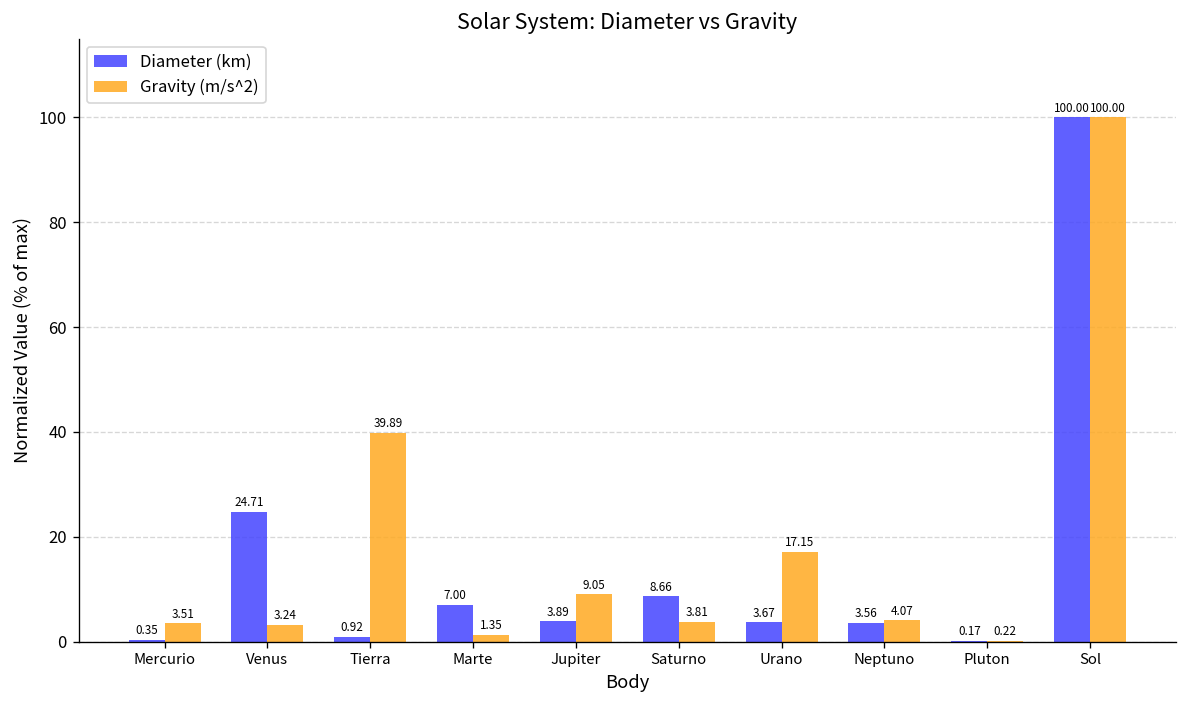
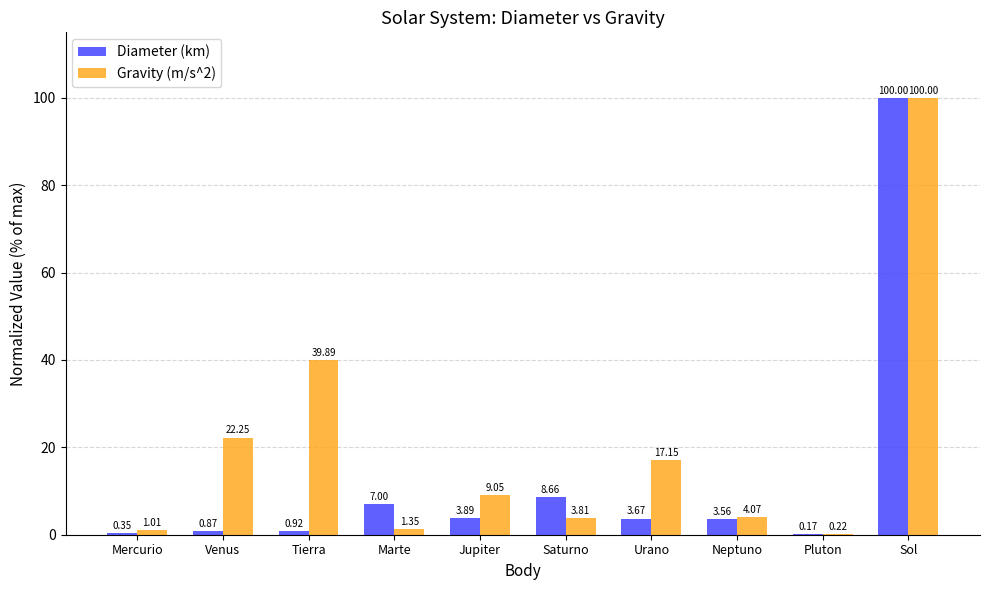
  {
    "Diameter (km)": {
      "Mercurio": 0.35,
-     "Venus": 24.71,
+     "Venus": 0.87,
      "Tierra": 0.92,
      "Marte": 7.00,
      "Jupiter": 3.89,
      "Saturno": 8.66,
      "Urano": 3.67,
      "Neptuno": 3.56,
      "Pluton": 0.17,
      "Sol": 100.00
    },
    "Gravity (m/s^2)": {
-     "Mercurio": 3.51,
-     "Venus": 3.24,
+     "Mercurio": 1.01,
+     "Venus": 22.25,
      "Tierra": 39.89,
      "Marte": 1.35,
      "Jupiter": 9.05,
      "Saturno": 3.81,
      "Urano": 17.15,
      "Neptuno": 4.07,
      "Pluton": 0.22,
      "Sol": 100.00
    }
  }
